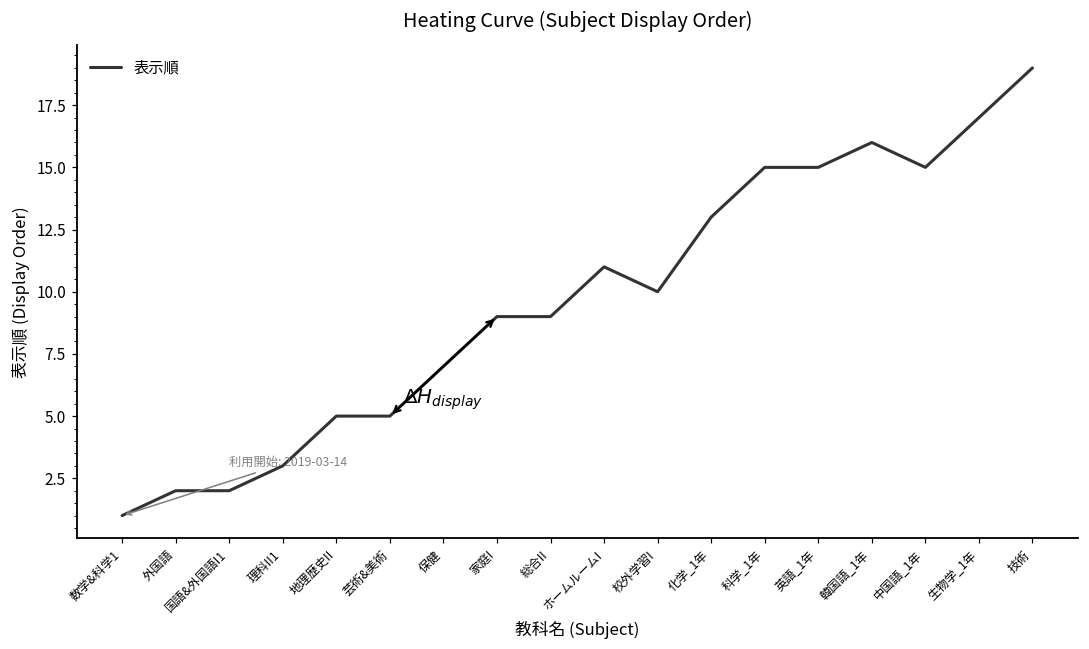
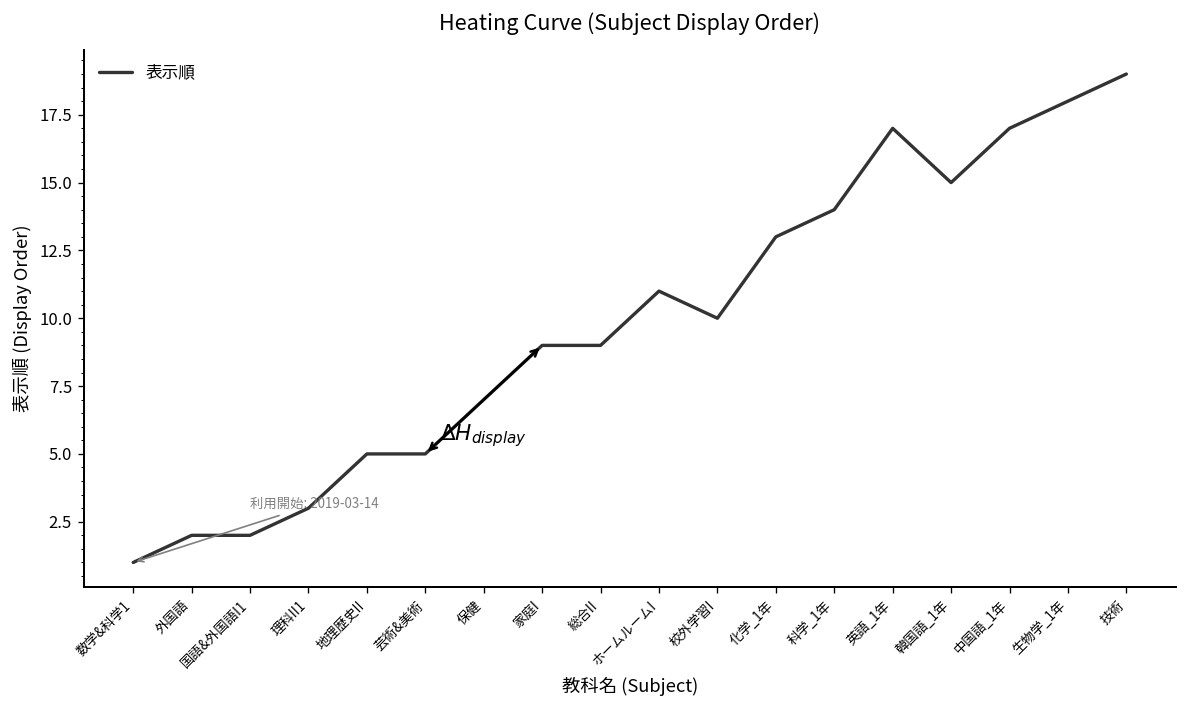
  {
    "数学&科学1": 1,
    "地理歴史II": 5,
    "芸術&美術": 5,
    "保健": 7,
    "家庭I": 9,
    "総合II": 9,
    "ホームルームI": 11,
    "校外学習I": 10,
    "化学_1年": 13,
-   "科学_1年": 15,
-   "英語_1年": 15,
-   "韓国語_1年": 16,
-   "中国語_1年": 15,
-   "生物学_1年": 17,
+   "科学_1年": 14,
+   "英語_1年": 17,
+   "韓国語_1年": 15,
+   "中国語_1年": 17,
+   "生物学_1年": 18,
    "技術": 19
  }
